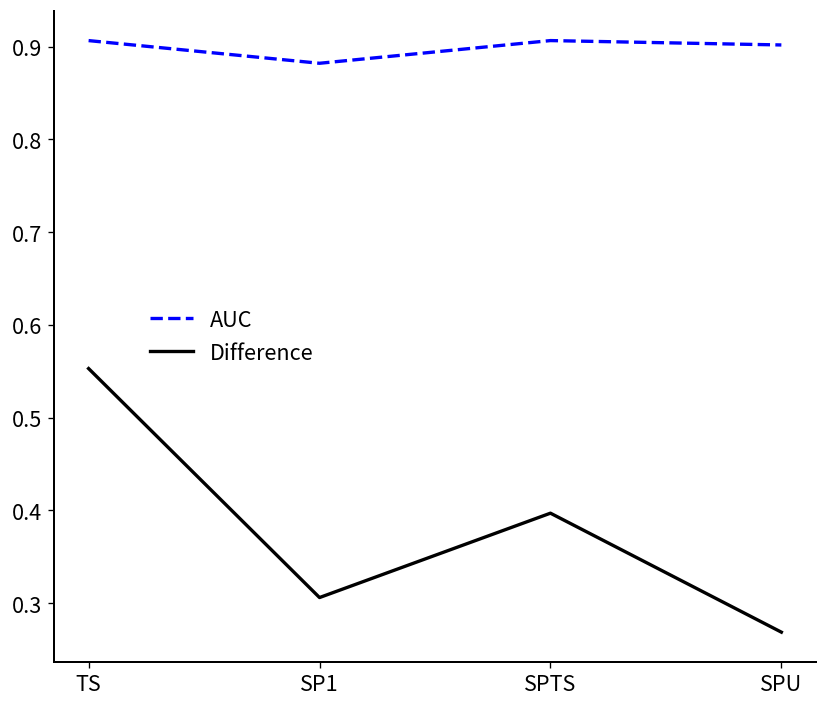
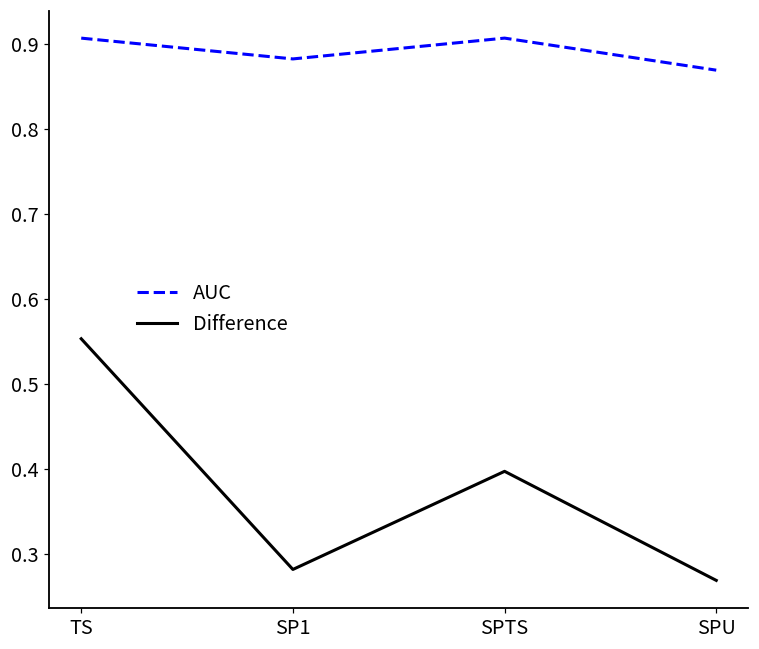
  {
    "AUC": {
      "TS": 0.91,
      "SP1": 0.88,
      "SPTS": 0.91,
-     "SPU": 0.90
+     "SPU": 0.87
    },
    "Difference": {
      "TS": 0.55,
-     "SP1": 0.31,
+     "SP1": 0.28,
      "SPTS": 0.40,
      "SPU": 0.27
    }
  }
